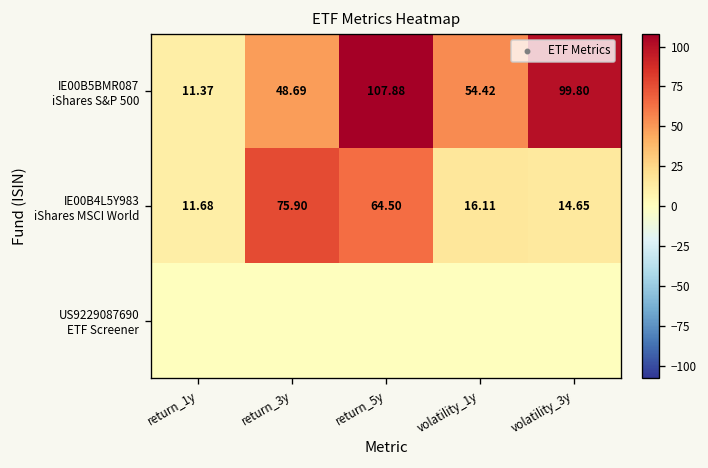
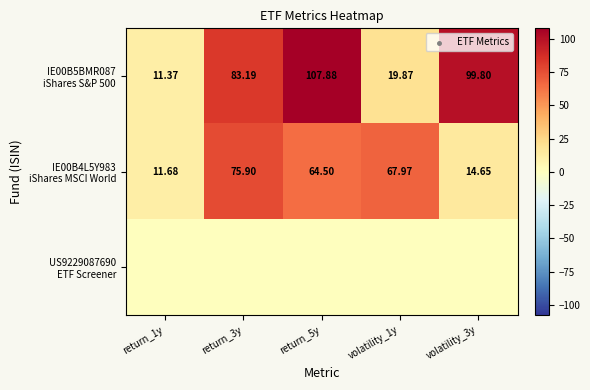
  {
    "IE00B5BMR087 iShares S&P 500": {
      "return_1y": 11.37,
-     "return_3y": 48.69,
+     "return_3y": 83.19,
      "return_5y": 107.88,
-     "volatility_1y": 54.42,
+     "volatility_1y": 19.87,
      "volatility_3y": 99.80
    },
    "IE00B4L5Y983 iShares MSCI World": {
      "return_1y": 11.68,
      "return_3y": 75.90,
      "return_5y": 64.50,
-     "volatility_1y": 16.11,
+     "volatility_1y": 67.97,
      "volatility_3y": 14.65
    }
  }
